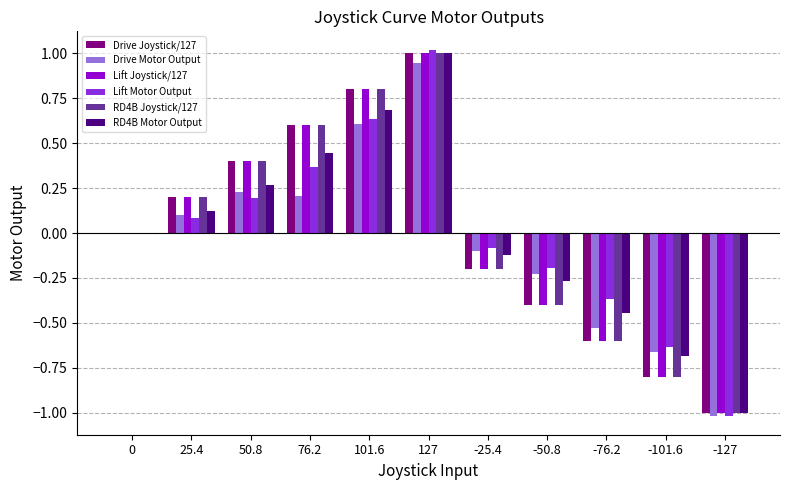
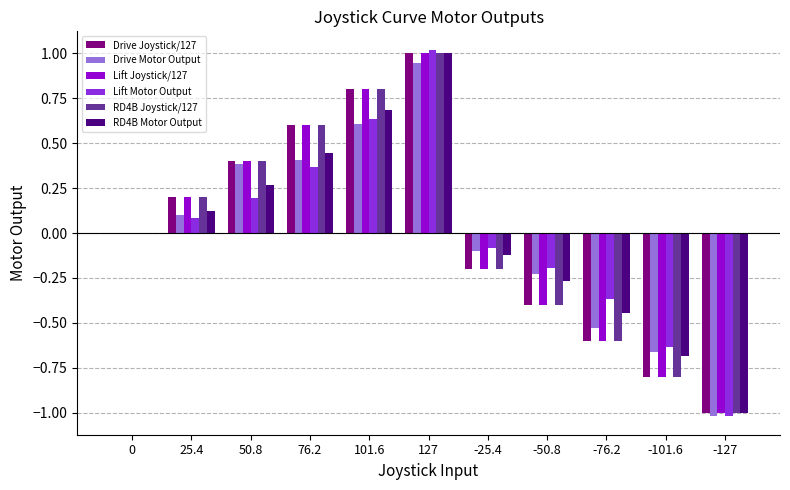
  {
    "Drive Motor Output": {
      "0": 0.00,
      "25.4": 0.10,
-     "50.8": 0.23,
-     "76.2": 0.21,
+     "50.8": 0.38,
+     "76.2": 0.41,
      "101.6": 0.61,
      "127": 0.95,
      "-25.4": -0.10,
      "-50.8": -0.23,
      "-76.2": -0.53,
      "-101.6": -0.66,
      "-127": -1.02
    },
    "RD4B Joystick/127": {
      "0": 0.00,
      "25.4": 0.20,
      "50.8": 0.40,
      "76.2": 0.60,
      "101.6": 0.80,
      "127": 1.00,
      "-25.4": -0.20,
      "-50.8": -0.40,
      "-76.2": -0.60,
      "-101.6": -0.80,
      "-127": -1.00
    }
  }
